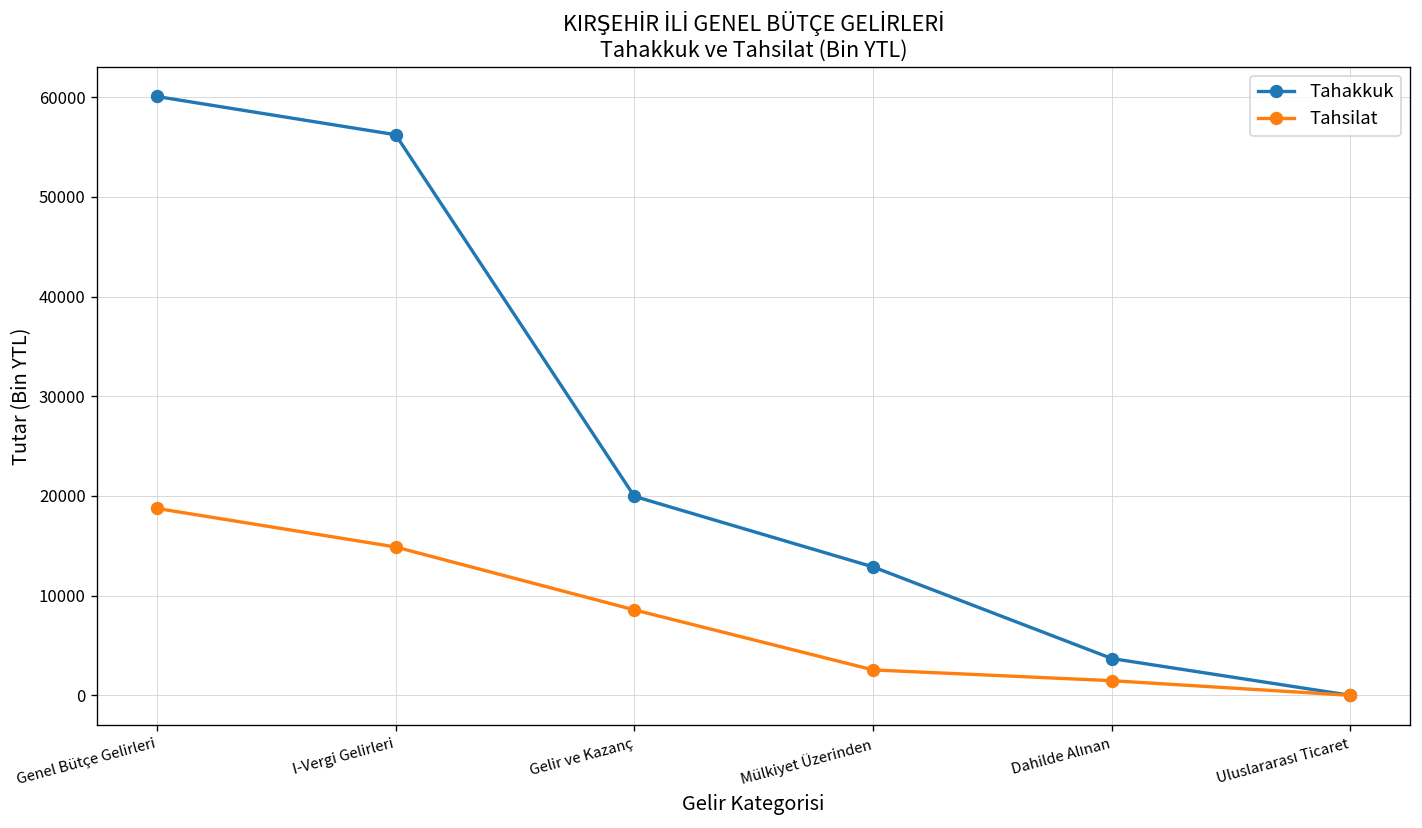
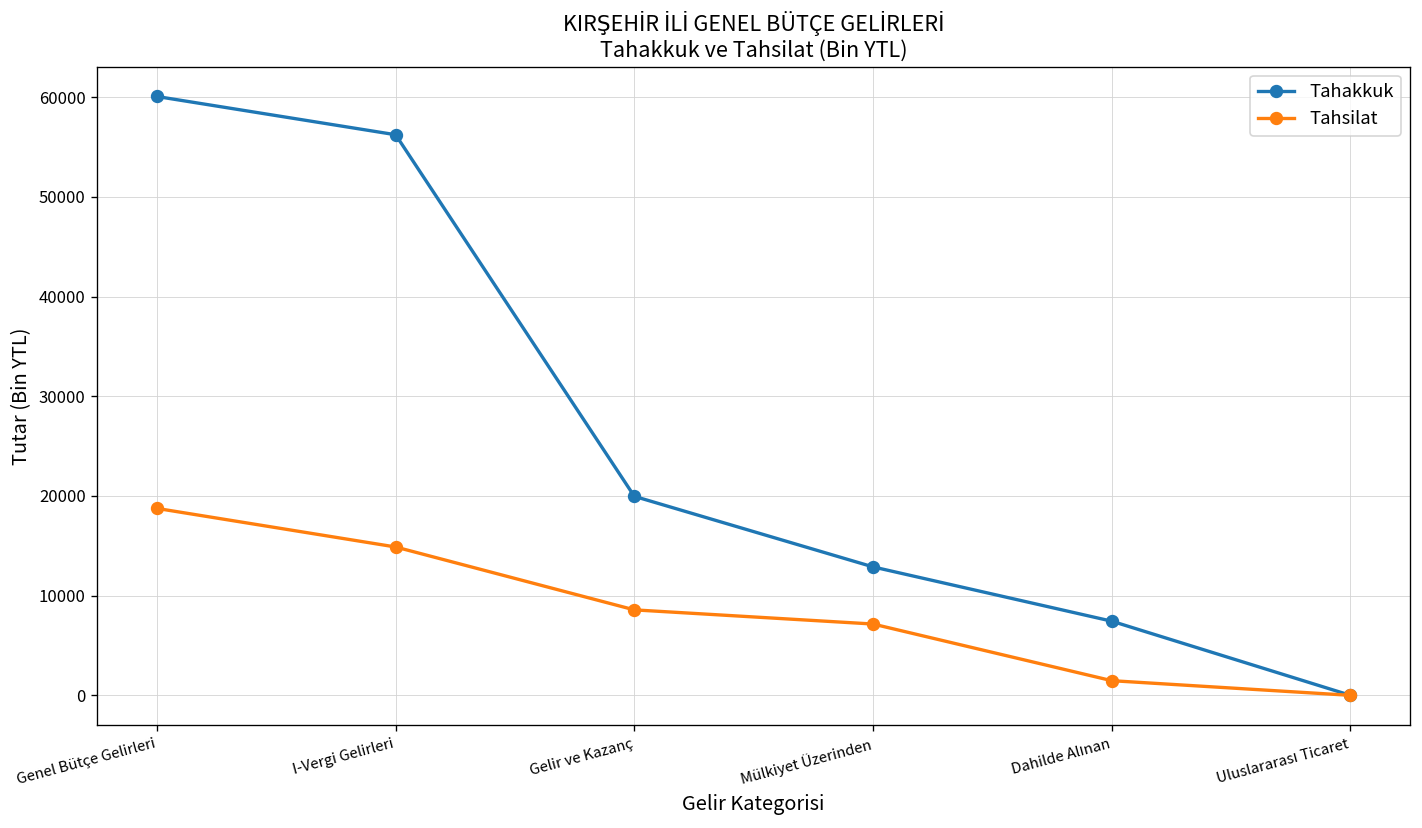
  {
    "Tahakkuk": {
      "Genel Bütçe Gelirleri": 60000,
      "I-Vergi Gelirleri": 56000,
      "Gelir ve Kazanç": 20000,
      "Mülkiyet Üzerinden": 13000,
-     "Dahilde Alınan": 4000
+     "Dahilde Alınan": 7000
    },
    "Tahsilat": {
      "Genel Bütçe Gelirleri": 19000,
      "I-Vergi Gelirleri": 15000,
      "Gelir ve Kazanç": 9000,
-     "Mülkiyet Üzerinden": 3000,
+     "Mülkiyet Üzerinden": 7000,
      "Dahilde Alınan": 1000
    }
  }
